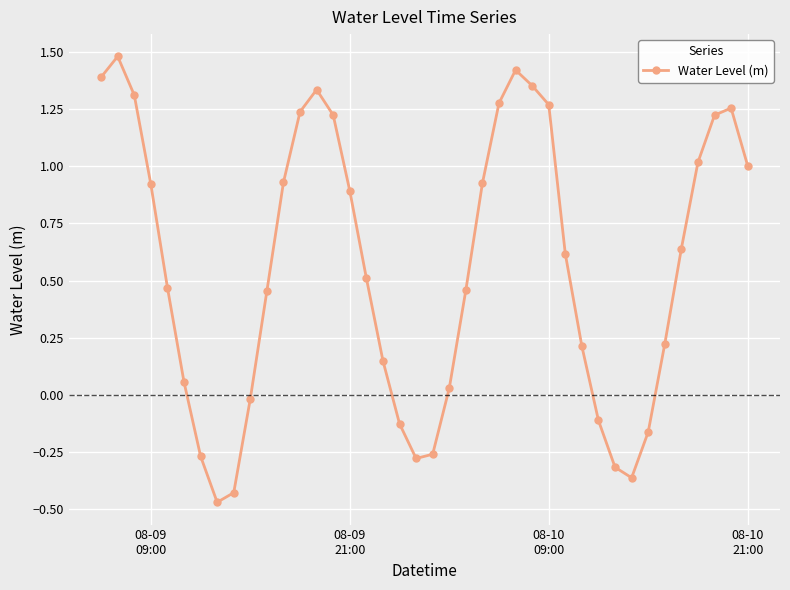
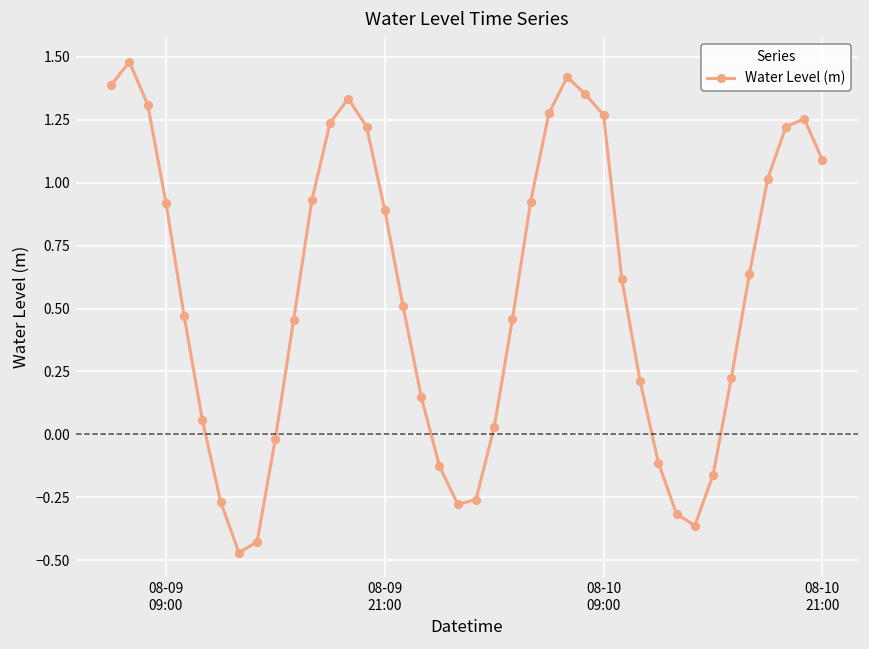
  {
    "08-09 09:00": 0.92,
    "08-09 21:00": 0.89,
    "08-10 09:00": 1.27,
-   "08-10 21:00": 1.00
+   "08-10 21:00": 1.09
  }
